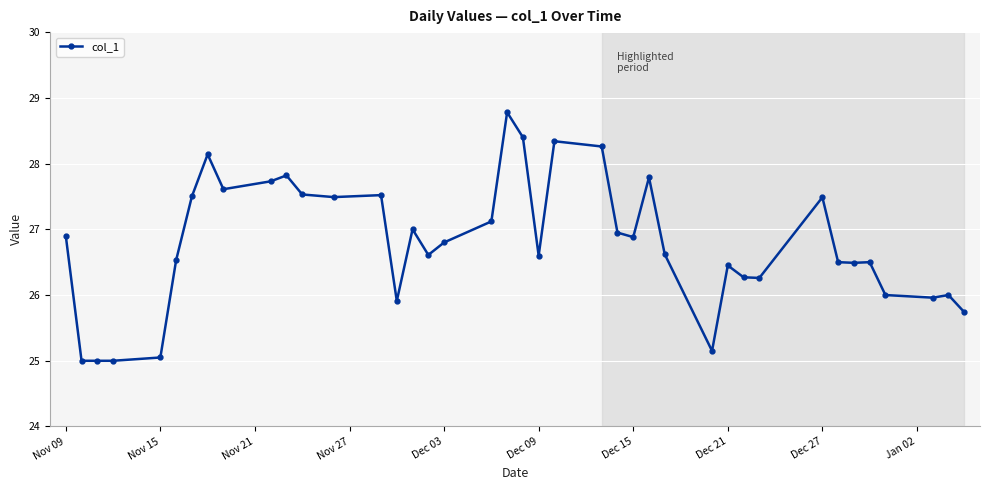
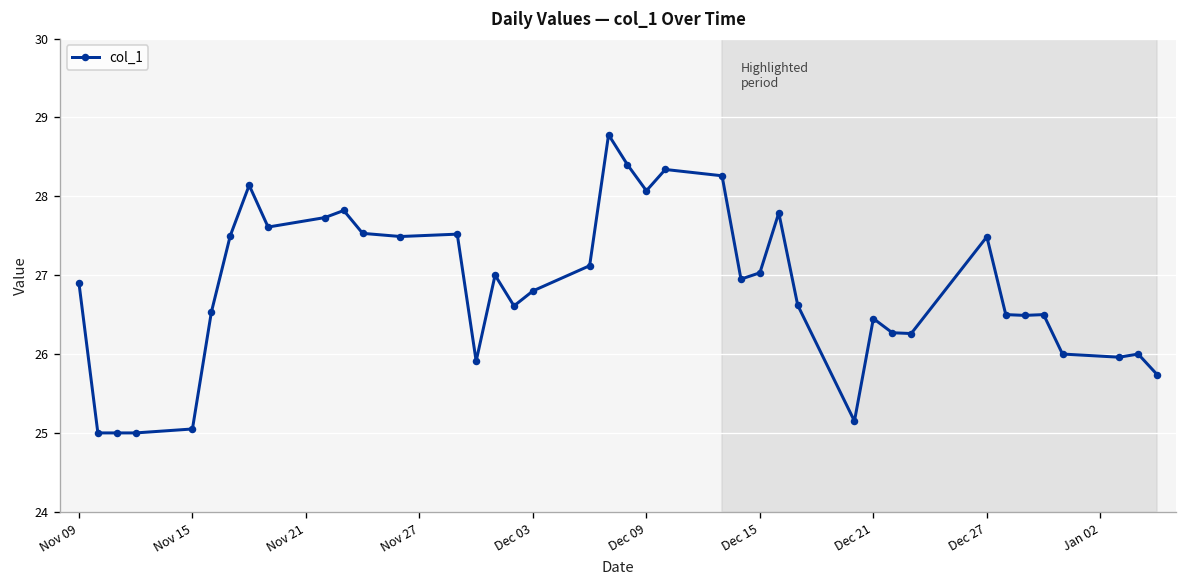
  {
    "Nov 09": 26.9,
    "Nov 15": 25.0,
    "Dec 03": 26.8,
-   "Dec 09": 26.6,
-   "Dec 15": 26.9,
+   "Dec 09": 28.1,
+   "Dec 15": 27.0,
    "Dec 21": 26.5,
    "Dec 27": 27.5
  }
